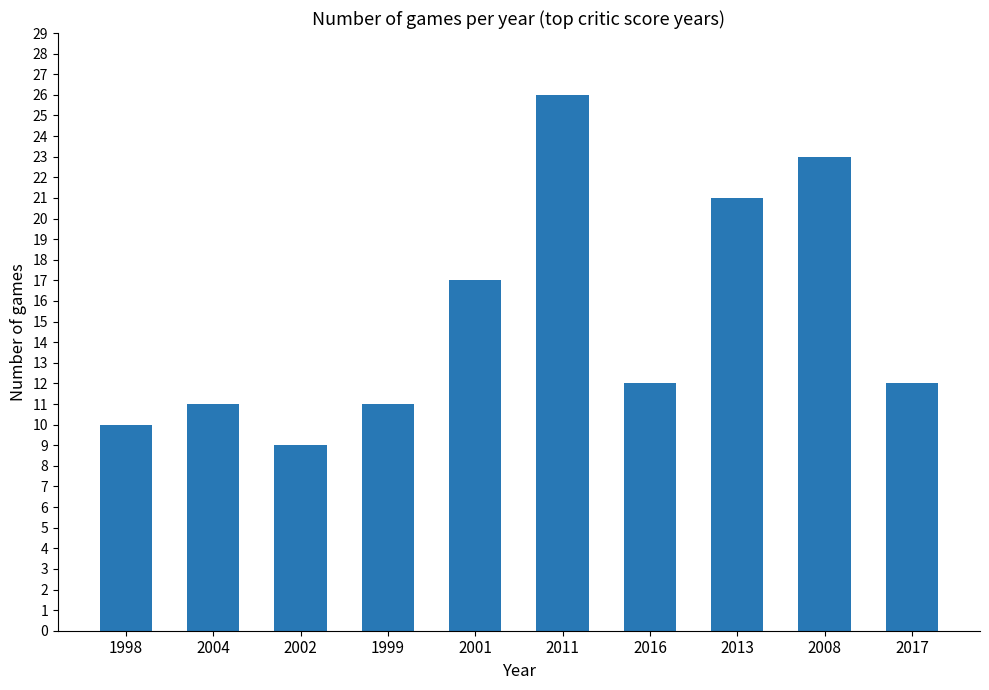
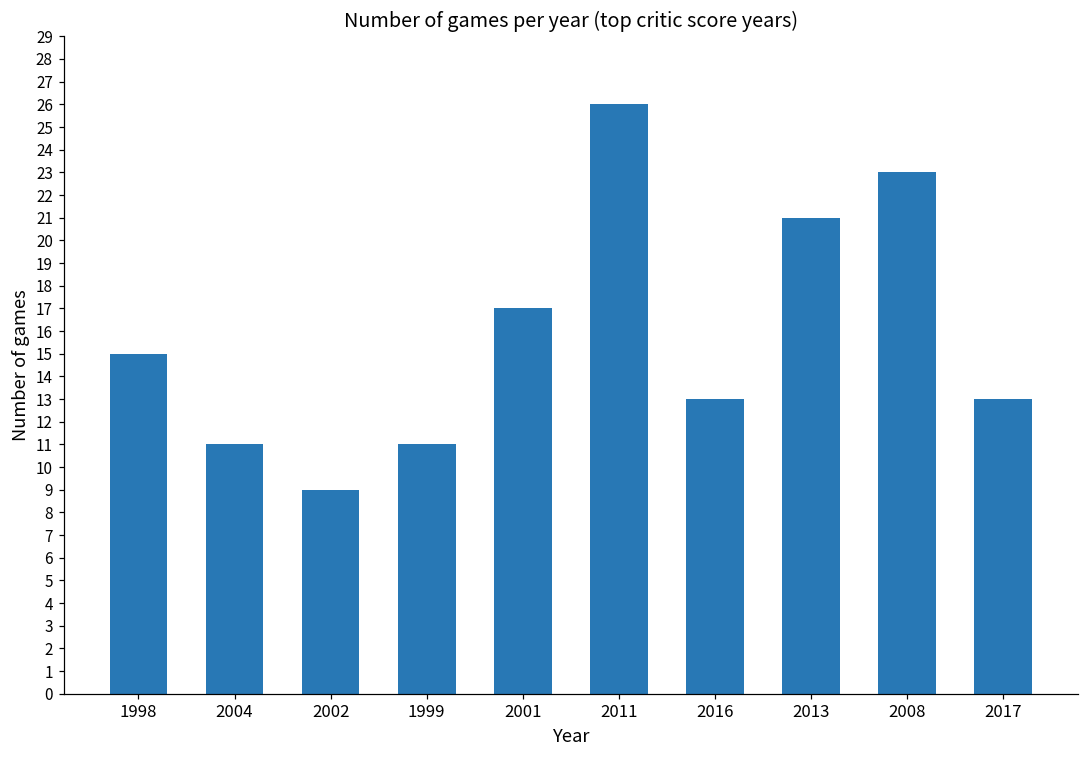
  {
-   "1998": 10,
+   "1998": 15,
    "2004": 11,
    "2002": 9,
    "1999": 11,
    "2001": 17,
    "2011": 26,
-   "2016": 12,
+   "2016": 13,
    "2013": 21,
    "2008": 23,
-   "2017": 12
+   "2017": 13
  }
